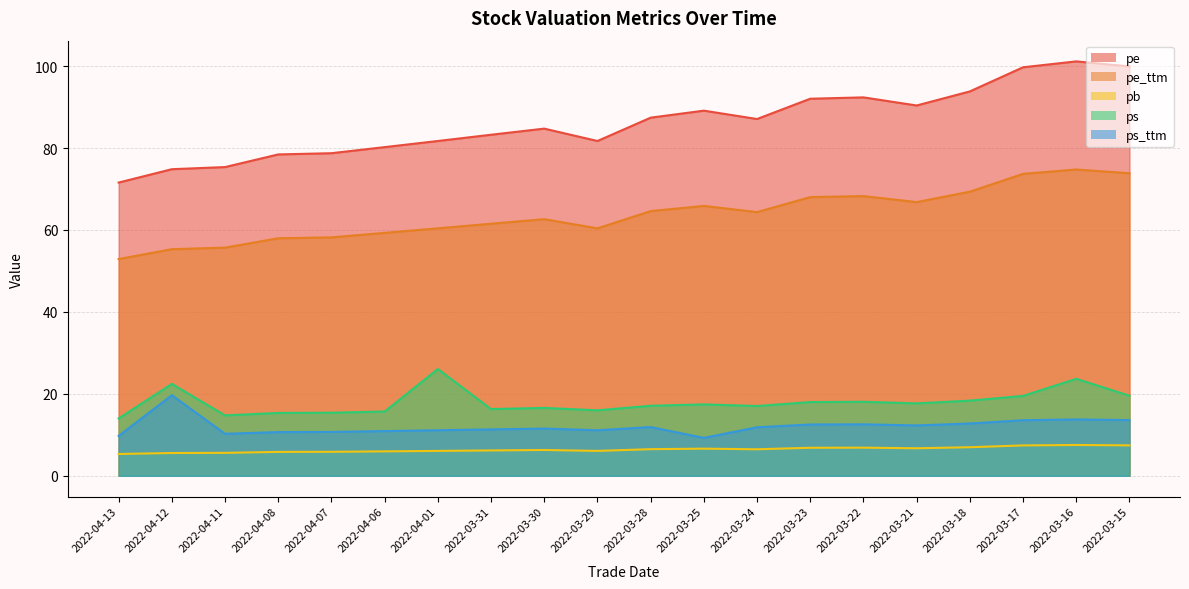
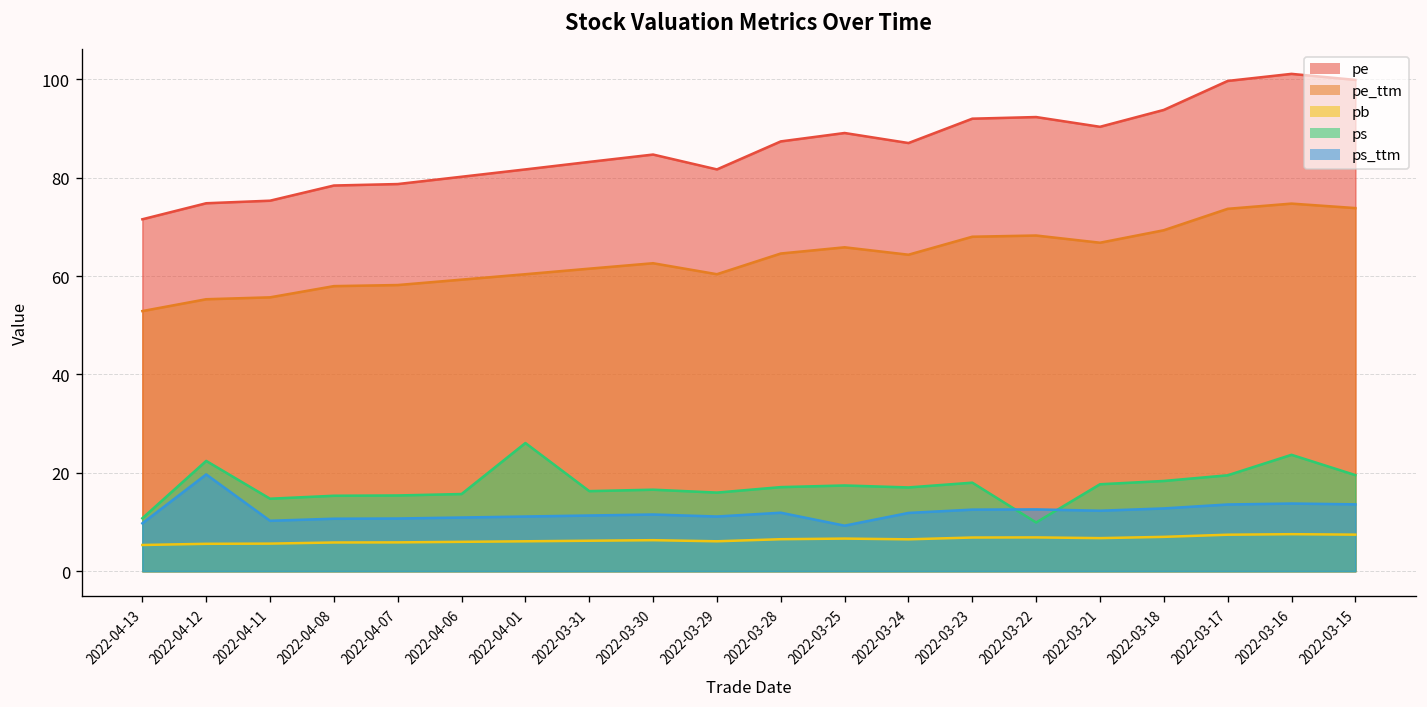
  {
    "pb": {
      "2022-04-13": 5,
      "2022-04-12": 6,
      "2022-04-11": 6,
      "2022-04-08": 6,
      "2022-04-07": 6,
      "2022-04-06": 6,
      "2022-04-01": 6,
      "2022-03-31": 6,
      "2022-03-30": 6,
      "2022-03-29": 6,
      "2022-03-28": 7,
      "2022-03-25": 7,
      "2022-03-24": 6,
      "2022-03-23": 7,
      "2022-03-22": 7,
      "2022-03-21": 7,
      "2022-03-18": 7,
      "2022-03-17": 7,
      "2022-03-16": 8,
      "2022-03-15": 7
    },
    "ps": {
-     "2022-04-13": 14,
+     "2022-04-13": 11,
      "2022-04-12": 22,
      "2022-04-11": 15,
      "2022-04-08": 15,
      "2022-04-07": 15,
      "2022-04-06": 16,
      "2022-04-01": 26,
      "2022-03-31": 16,
      "2022-03-30": 17,
      "2022-03-29": 16,
      "2022-03-28": 17,
      "2022-03-25": 17,
      "2022-03-24": 17,
      "2022-03-23": 18,
-     "2022-03-22": 18,
+     "2022-03-22": 10,
      "2022-03-21": 18,
      "2022-03-18": 18,
      "2022-03-17": 20,
      "2022-03-16": 24,
      "2022-03-15": 20
    },
    "ps_ttm": {
      "2022-04-13": 10,
      "2022-04-12": 20,
      "2022-04-11": 10,
      "2022-04-08": 11,
      "2022-04-07": 11,
      "2022-04-06": 11,
      "2022-04-01": 11,
      "2022-03-31": 11,
      "2022-03-30": 12,
      "2022-03-29": 11,
      "2022-03-28": 12,
      "2022-03-25": 9,
      "2022-03-24": 12,
      "2022-03-23": 13,
      "2022-03-22": 13,
      "2022-03-21": 12,
      "2022-03-18": 13,
      "2022-03-17": 14,
      "2022-03-16": 14,
      "2022-03-15": 14
    }
  }
